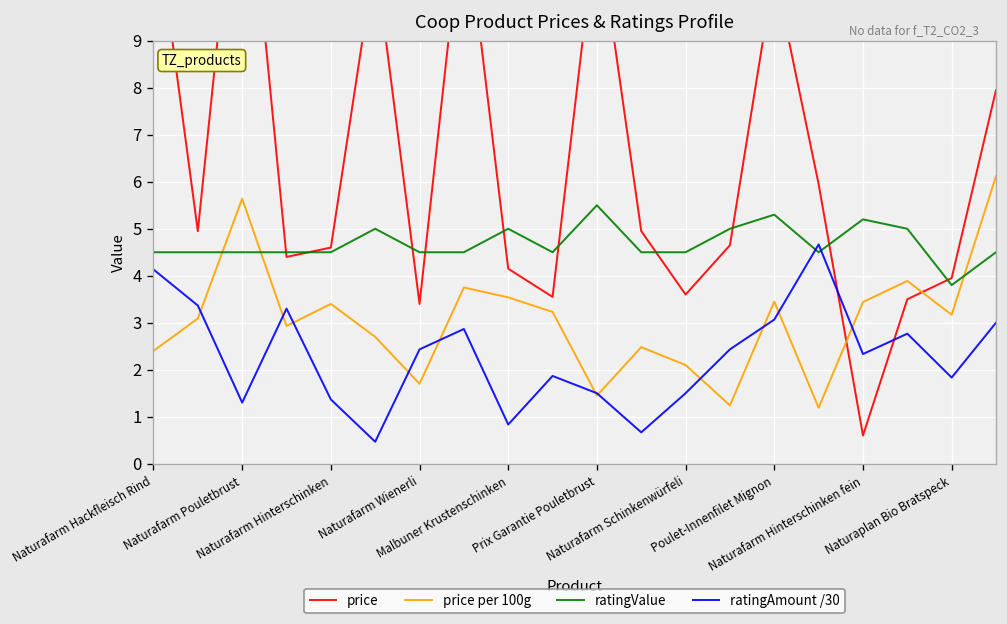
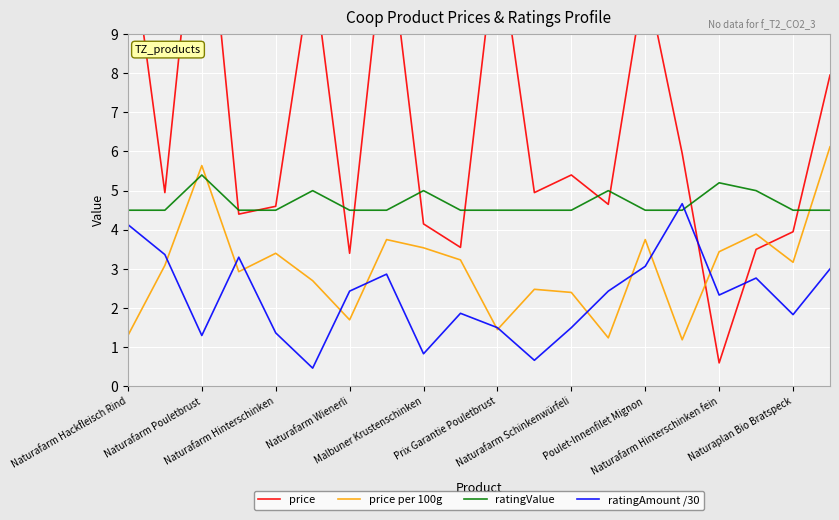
  {
    "price": {
      "Naturafarm Hinterschinken": 4.6,
      "Naturafarm Wienerli": 3.4,
      "Malbuner Krustenschinken": 4.2,
-     "Naturafarm Schinkenwürfeli": 3.6,
+     "Naturafarm Schinkenwürfeli": 5.4,
      "Naturafarm Hinterschinken fein": 0.6,
      "Naturaplan Bio Bratspeck": 4.0
    },
    "price per 100g": {
-     "Naturafarm Hackfleisch Rind": 2.4,
+     "Naturafarm Hackfleisch Rind": 1.3,
      "Naturafarm Pouletbrust": 5.6,
      "Naturafarm Hinterschinken": 3.4,
      "Naturafarm Wienerli": 1.7,
      "Malbuner Krustenschinken": 3.5,
-     "Naturafarm Schinkenwürfeli": 2.1,
-     "Poulet-Innenfilet Mignon": 3.5,
+     "Naturafarm Schinkenwürfeli": 2.4,
+     "Poulet-Innenfilet Mignon": 3.8,
      "Naturafarm Hinterschinken fein": 3.4,
      "Naturaplan Bio Bratspeck": 3.2
    },
    "ratingValue": {
      "Naturafarm Hackfleisch Rind": 4.5,
-     "Naturafarm Pouletbrust": 4.5,
+     "Naturafarm Pouletbrust": 5.4,
      "Naturafarm Hinterschinken": 4.5,
      "Naturafarm Wienerli": 4.5,
      "Malbuner Krustenschinken": 5.0,
-     "Prix Garantie Pouletbrust": 5.5,
+     "Prix Garantie Pouletbrust": 4.5,
      "Naturafarm Schinkenwürfeli": 4.5,
-     "Poulet-Innenfilet Mignon": 5.3,
+     "Poulet-Innenfilet Mignon": 4.5,
      "Naturafarm Hinterschinken fein": 5.2,
-     "Naturaplan Bio Bratspeck": 3.8
+     "Naturaplan Bio Bratspeck": 4.5
    },
    "ratingAmount /30": {
      "Naturafarm Hackfleisch Rind": 4.1,
      "Naturafarm Pouletbrust": 1.3,
      "Naturafarm Hinterschinken": 1.4,
      "Naturafarm Wienerli": 2.4,
      "Malbuner Krustenschinken": 0.8,
      "Naturafarm Schinkenwürfeli": 1.5,
      "Poulet-Innenfilet Mignon": 3.1,
      "Naturafarm Hinterschinken fein": 2.3,
      "Naturaplan Bio Bratspeck": 1.8
    }
  }
